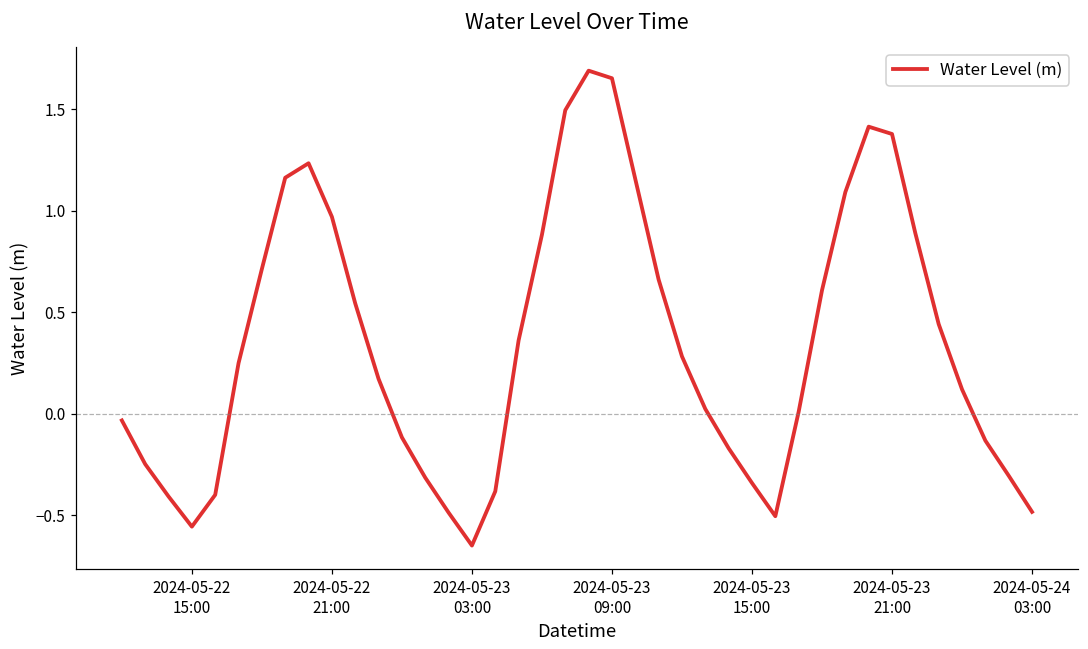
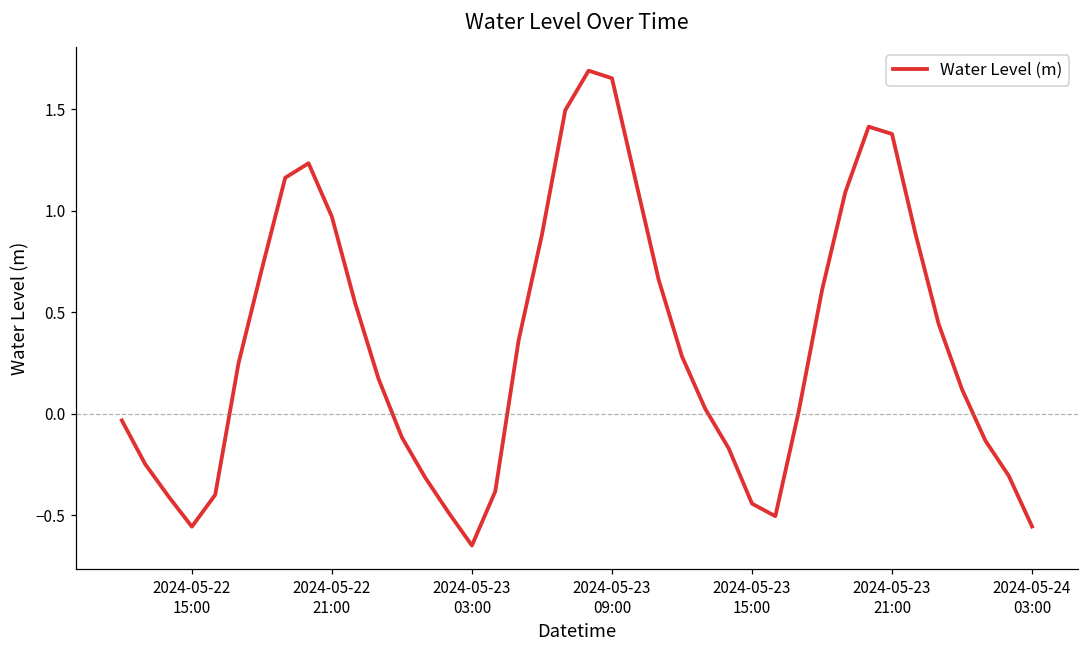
  {
    "2024-05-22 15:00": -0.56,
    "2024-05-22 21:00": 0.97,
    "2024-05-23 03:00": -0.65,
    "2024-05-23 09:00": 1.65,
-   "2024-05-23 15:00": -0.34,
+   "2024-05-23 15:00": -0.44,
    "2024-05-23 21:00": 1.38,
-   "2024-05-24 03:00": -0.48
+   "2024-05-24 03:00": -0.56
  }
